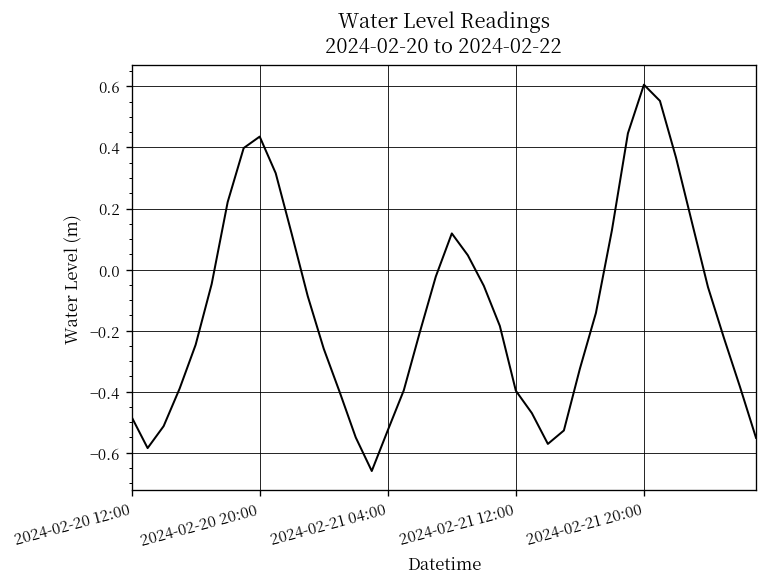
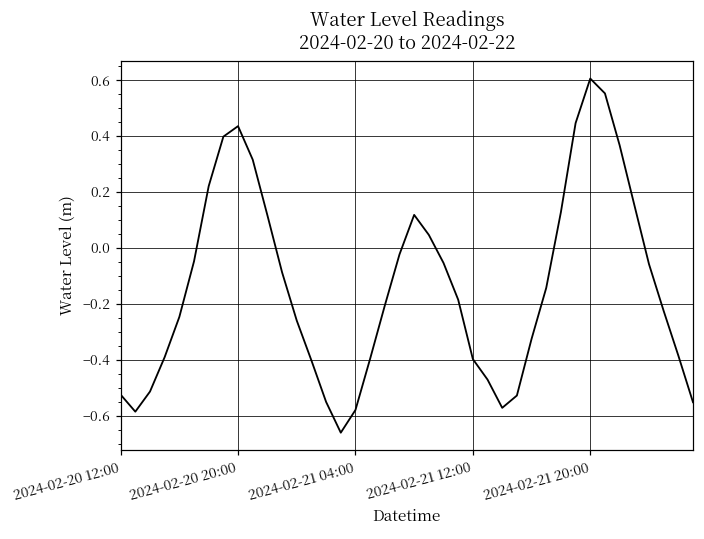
  {
-   "2024-02-20 12:00": -0.48,
+   "2024-02-20 12:00": -0.52,
    "2024-02-20 20:00": 0.44,
-   "2024-02-21 04:00": -0.53,
+   "2024-02-21 04:00": -0.58,
    "2024-02-21 12:00": -0.40,
    "2024-02-21 20:00": 0.61
  }
